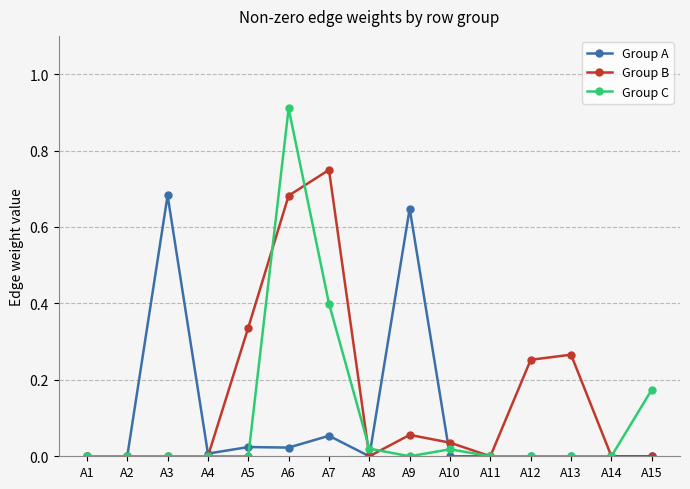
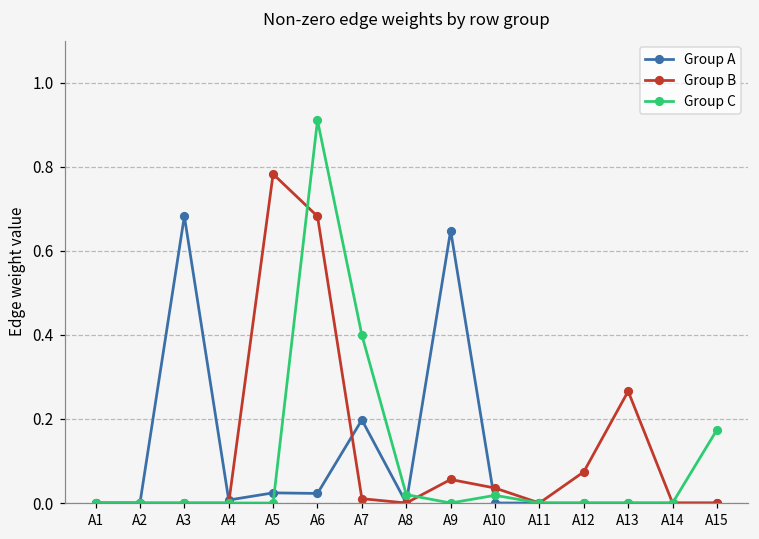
  {
    "Group A": {
      "A3": 0.68,
      "A4": 0.01,
      "A5": 0.02,
      "A6": 0.02,
-     "A7": 0.05,
+     "A7": 0.20,
      "A9": 0.65,
      "A10": 0.00
    },
    "Group B": {
-     "A5": 0.34,
+     "A5": 0.78,
      "A6": 0.68,
-     "A7": 0.75,
+     "A7": 0.01,
      "A9": 0.06,
      "A10": 0.04,
-     "A12": 0.25,
+     "A12": 0.07,
      "A13": 0.27
    },
    "Group C": {
      "A5": 0.00,
      "A6": 0.91,
      "A7": 0.40,
      "A8": 0.02,
      "A9": 0.00,
      "A10": 0.02,
      "A15": 0.17
    }
  }
